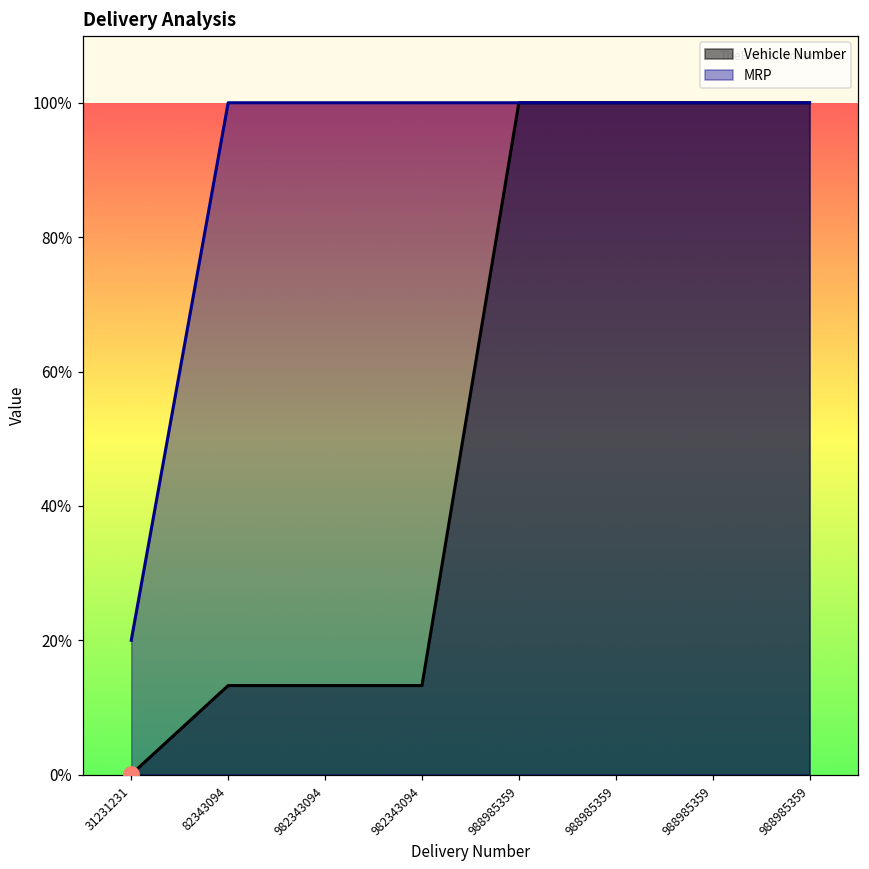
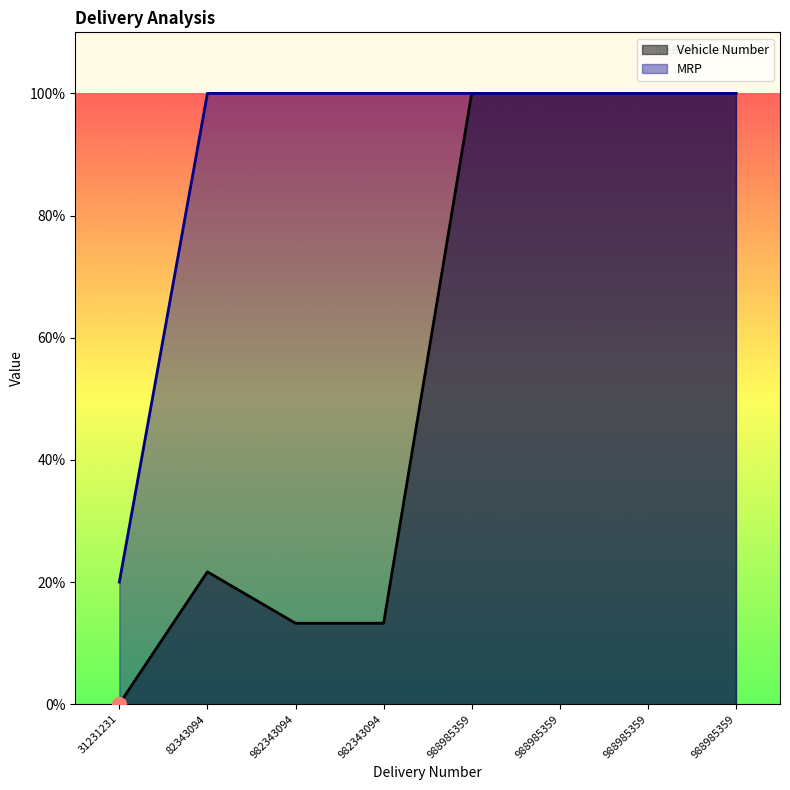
  {
    "Vehicle Number": {
-     "82343094": "13%"
+     "82343094": "22%"
    },
    "MRP": {
      "31231231": "20%",
      "82343094": "100%"
    }
  }
